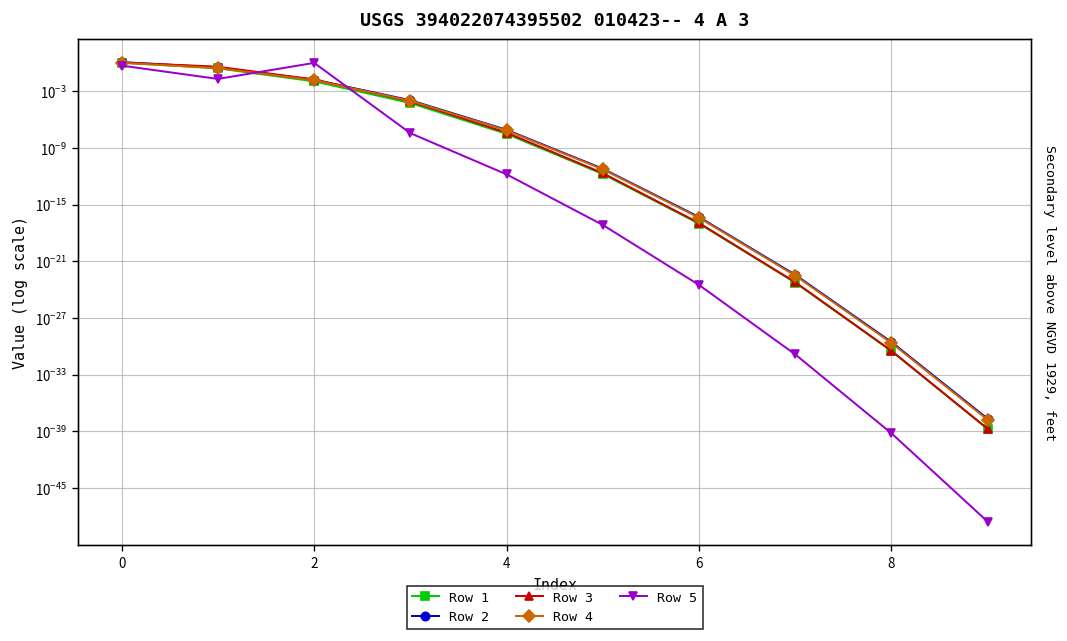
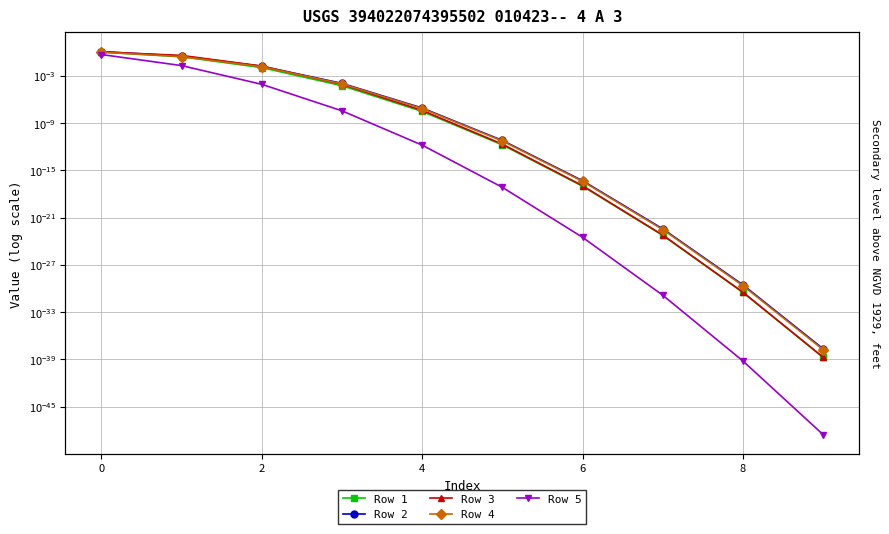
  {
    "Row 5": {
-     "2": 1,
+     "2": 0,
      "4": 0.000000000002,
      "6": 0.000000000000,
      "8": 0.000000000000
    }
  }
